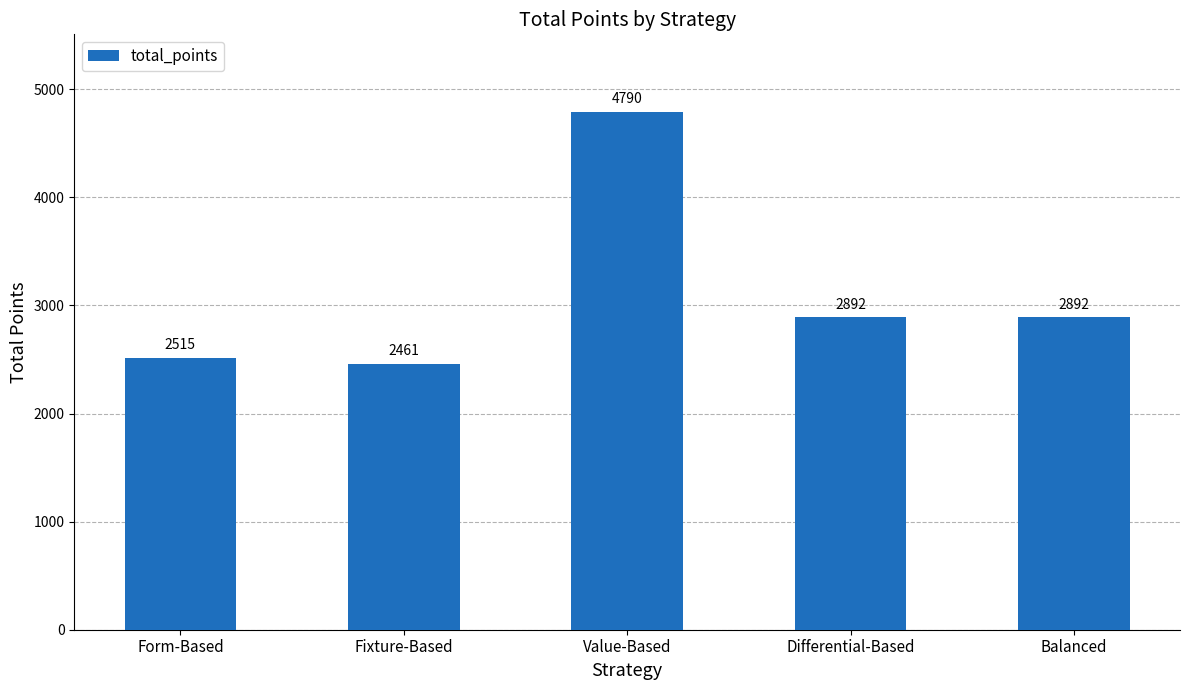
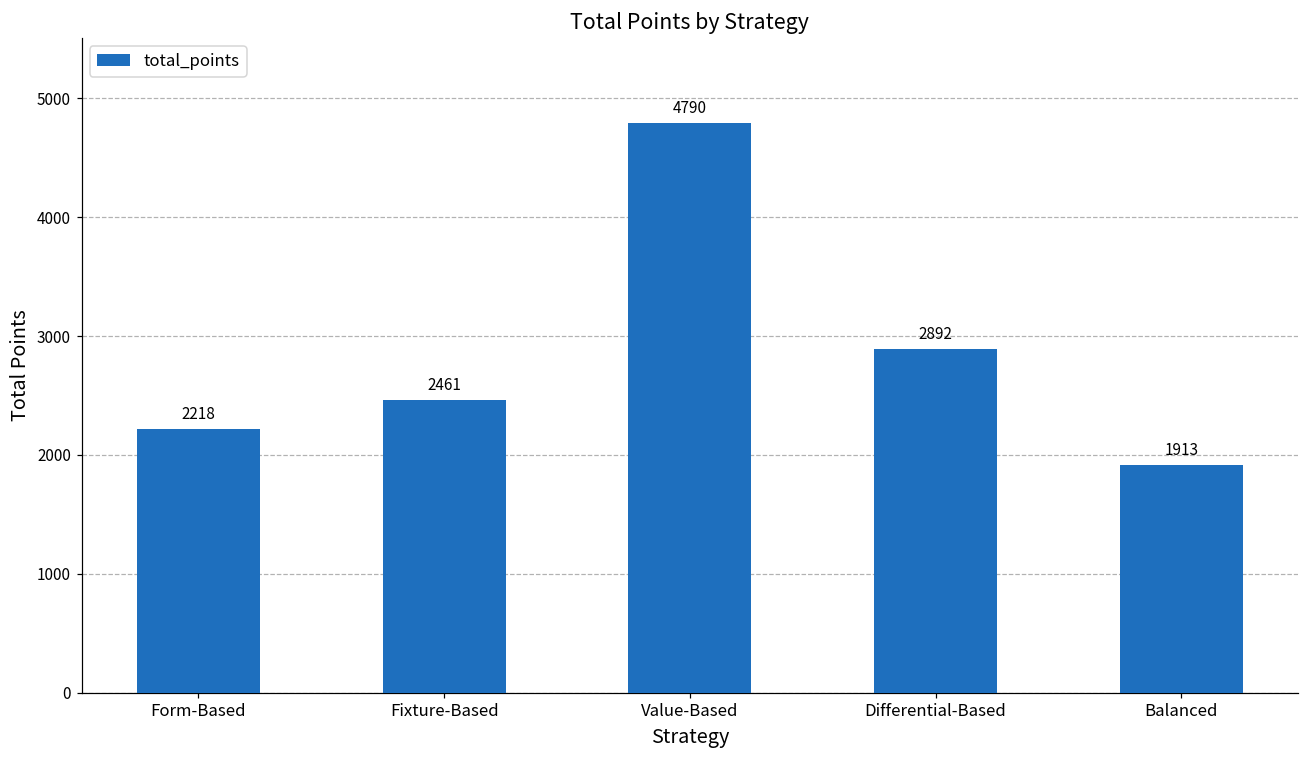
  {
-   "Form-Based": 2515,
+   "Form-Based": 2218,
    "Fixture-Based": 2461,
    "Value-Based": 4790,
    "Differential-Based": 2892,
-   "Balanced": 2892
+   "Balanced": 1913
  }
